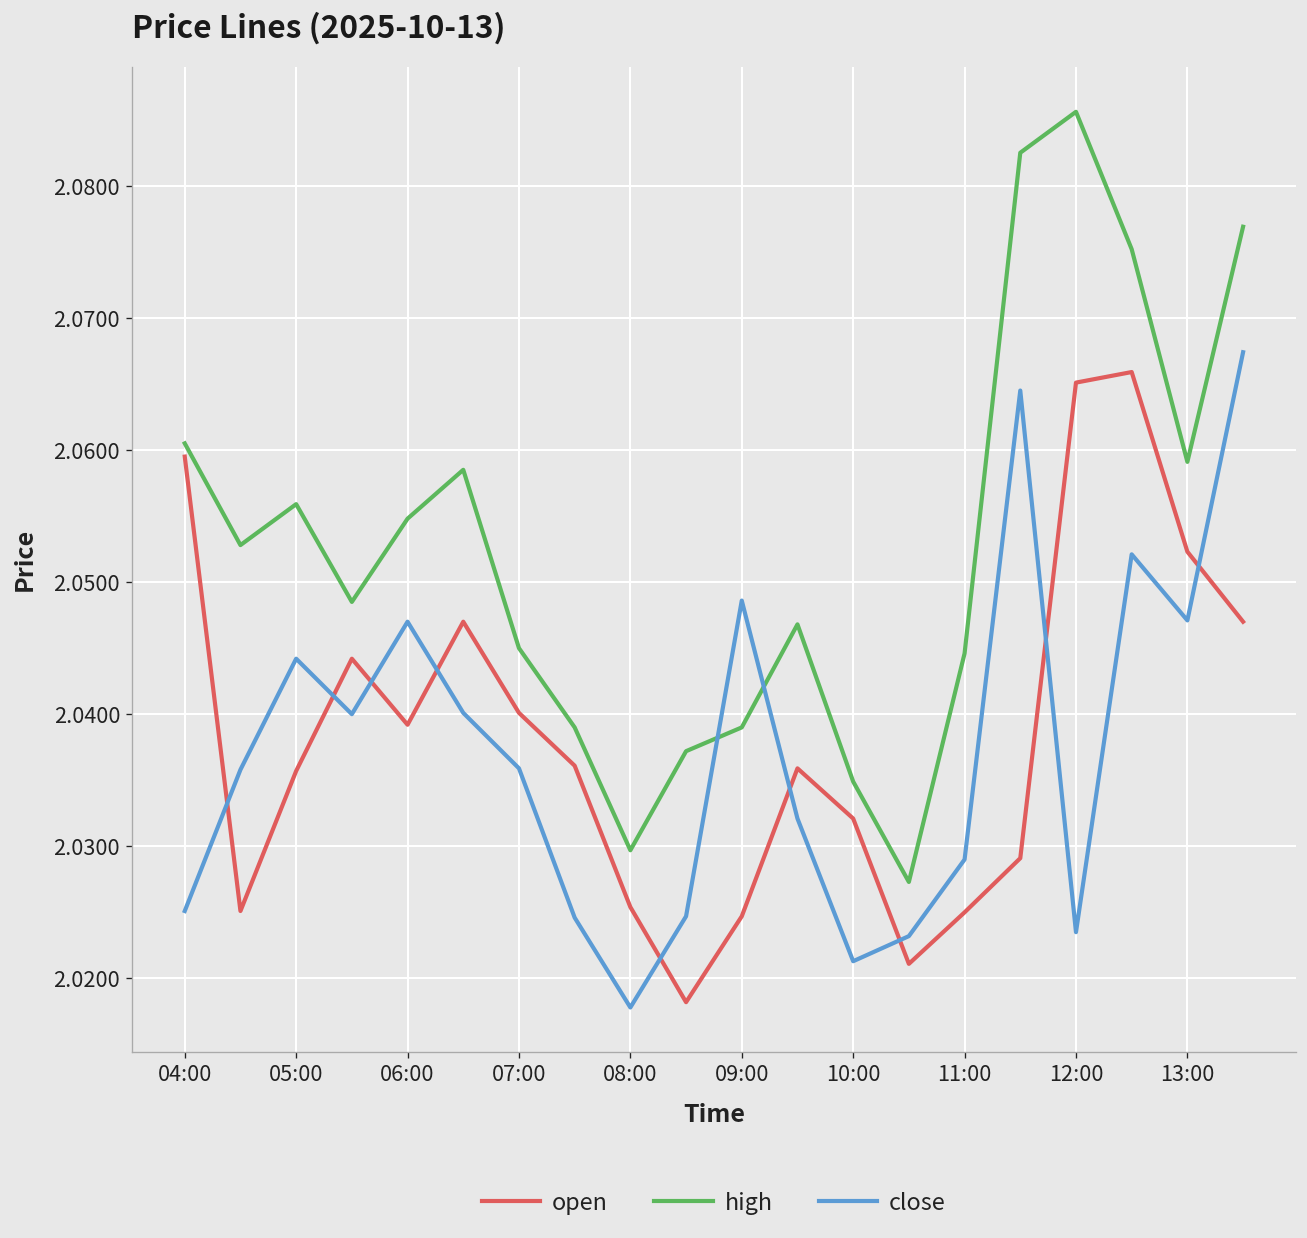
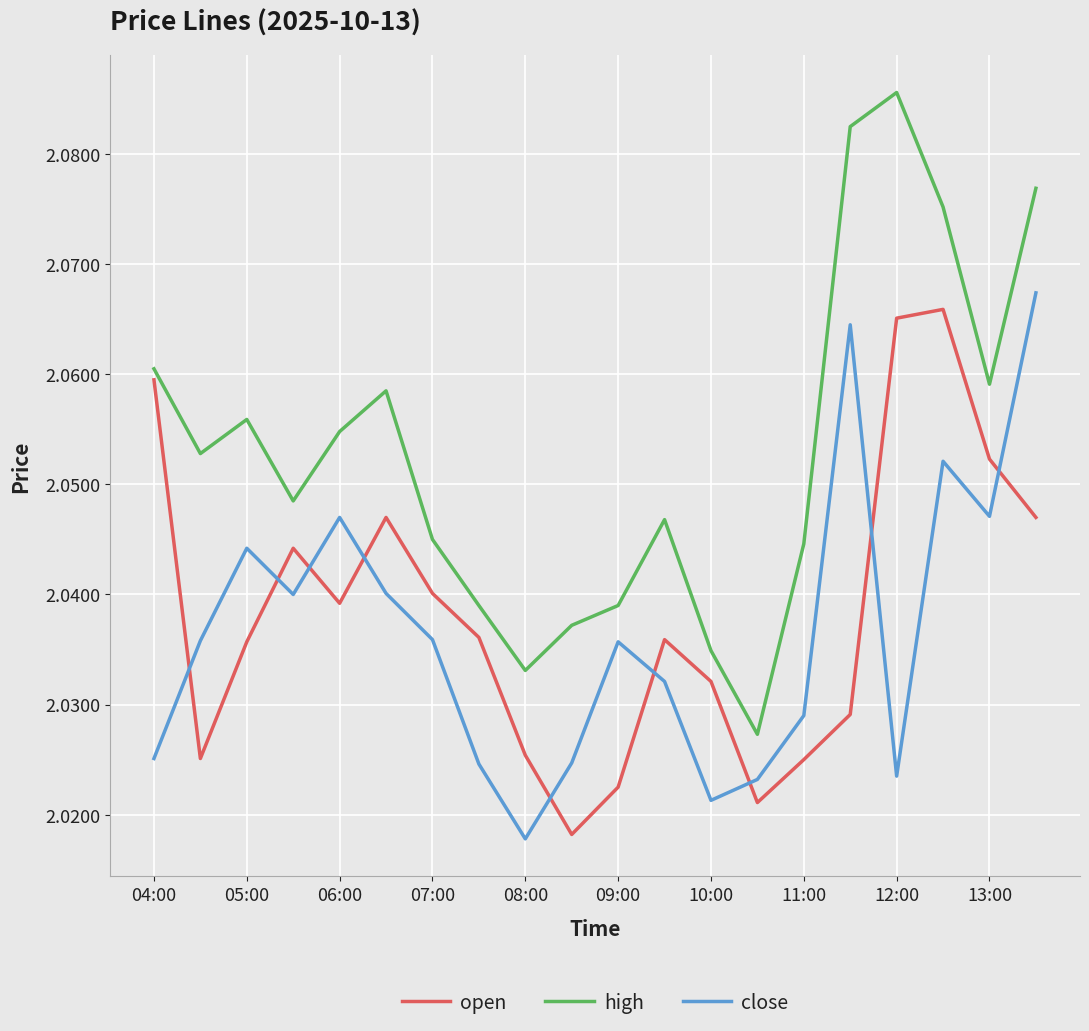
  {
    "open": {
      "04:00": 2.0595,
      "05:00": 2.0357,
      "06:00": 2.0392,
      "07:00": 2.0401,
      "08:00": 2.0254,
-     "09:00": 2.0247,
+     "09:00": 2.0225,
      "10:00": 2.0321,
      "11:00": 2.0250,
      "12:00": 2.0651,
      "13:00": 2.0523
    },
    "high": {
      "04:00": 2.0605,
      "05:00": 2.0559,
      "06:00": 2.0548,
      "07:00": 2.0450,
-     "08:00": 2.0297,
+     "08:00": 2.0331,
      "09:00": 2.0390,
      "10:00": 2.0349,
      "11:00": 2.0446,
      "12:00": 2.0856,
      "13:00": 2.0591
    },
    "close": {
      "04:00": 2.0251,
      "05:00": 2.0442,
      "06:00": 2.0470,
      "07:00": 2.0359,
      "08:00": 2.0178,
-     "09:00": 2.0486,
+     "09:00": 2.0357,
      "10:00": 2.0213,
      "11:00": 2.0290,
      "12:00": 2.0235,
      "13:00": 2.0471
    }
  }
